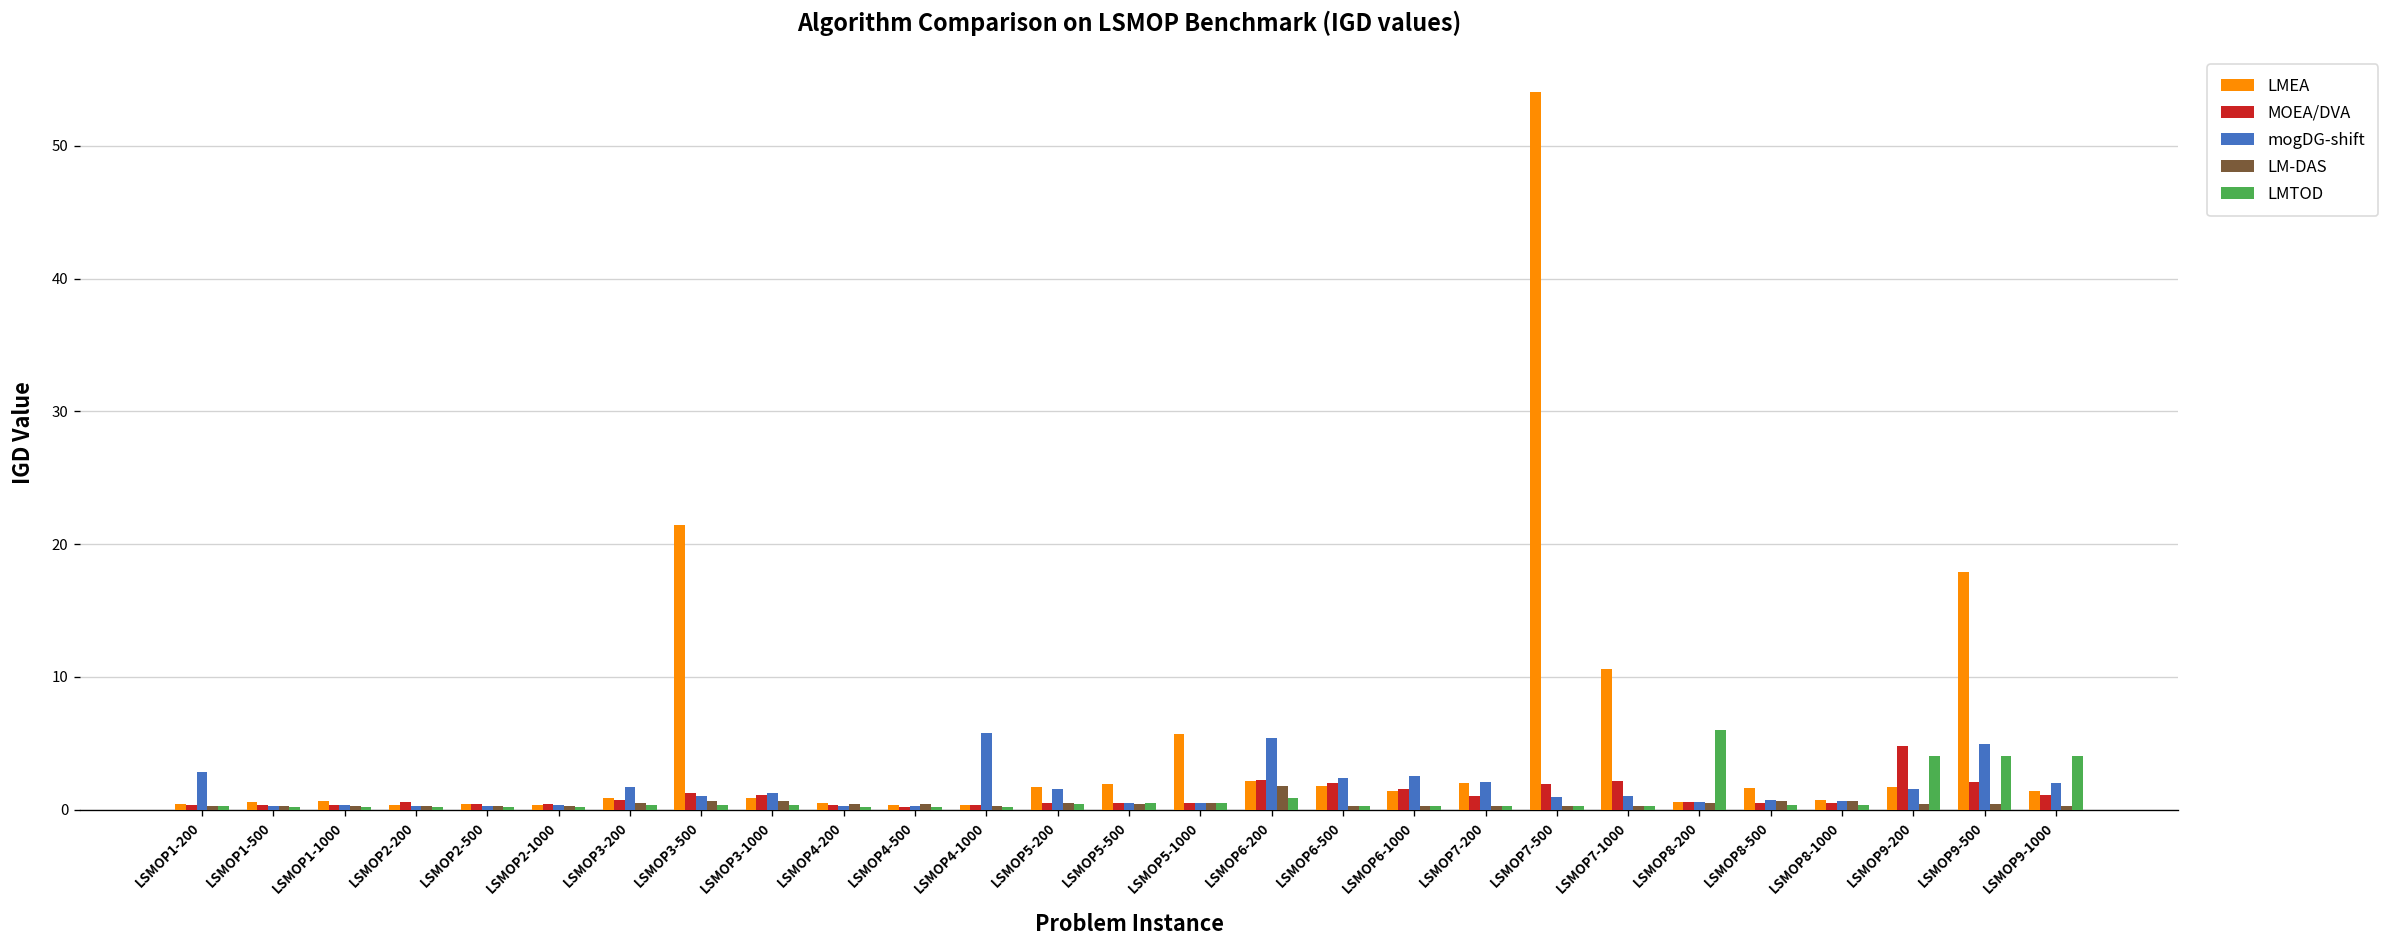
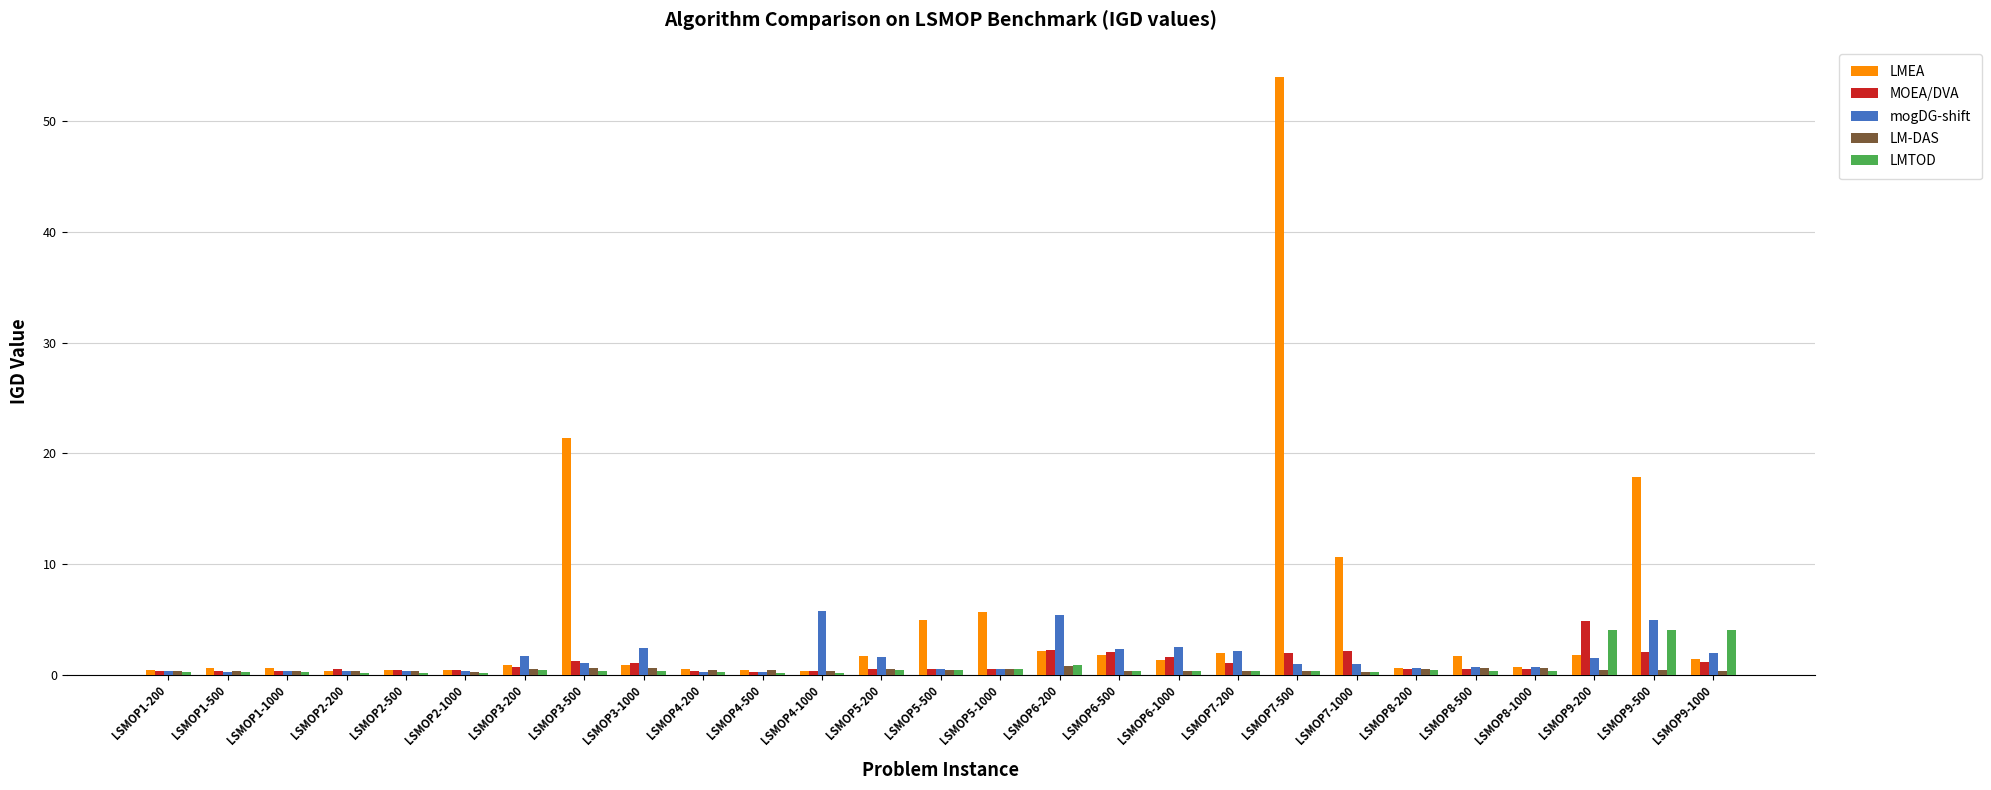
  {
    "LMEA": {
      "LSMOP1-200": 0.4,
      "LSMOP1-500": 0.6,
      "LSMOP1-1000": 0.6,
      "LSMOP2-200": 0.4,
      "LSMOP2-500": 0.4,
      "LSMOP2-1000": 0.4,
      "LSMOP3-200": 0.9,
      "LSMOP3-500": 21.4,
      "LSMOP3-1000": 0.9,
      "LSMOP4-200": 0.5,
      "LSMOP4-500": 0.4,
      "LSMOP4-1000": 0.4,
      "LSMOP5-200": 1.7,
-     "LSMOP5-500": 1.9,
+     "LSMOP5-500": 5.0,
      "LSMOP5-1000": 5.7,
      "LSMOP6-200": 2.1,
      "LSMOP6-500": 1.8,
      "LSMOP6-1000": 1.4,
      "LSMOP7-200": 2.0,
      "LSMOP7-500": 54.0,
      "LSMOP7-1000": 10.6,
      "LSMOP8-200": 0.6,
      "LSMOP8-500": 1.7,
      "LSMOP8-1000": 0.7,
      "LSMOP9-200": 1.7,
      "LSMOP9-500": 17.9,
      "LSMOP9-1000": 1.4
    },
    "MOEA/DVA": {
      "LSMOP1-200": 0.3,
      "LSMOP1-500": 0.3,
      "LSMOP1-1000": 0.3,
      "LSMOP2-200": 0.6,
      "LSMOP2-500": 0.4,
      "LSMOP2-1000": 0.4,
      "LSMOP3-200": 0.7,
      "LSMOP3-500": 1.2,
      "LSMOP3-1000": 1.1,
      "LSMOP4-200": 0.3,
      "LSMOP4-500": 0.2,
      "LSMOP4-1000": 0.3,
      "LSMOP5-200": 0.5,
      "LSMOP5-500": 0.5,
      "LSMOP5-1000": 0.5,
      "LSMOP6-200": 2.3,
      "LSMOP6-500": 2.0,
      "LSMOP6-1000": 1.6,
      "LSMOP7-200": 1.0,
      "LSMOP7-500": 2.0,
      "LSMOP7-1000": 2.2,
      "LSMOP8-200": 0.6,
      "LSMOP8-500": 0.5,
      "LSMOP8-1000": 0.5,
      "LSMOP9-200": 4.8,
      "LSMOP9-500": 2.1,
      "LSMOP9-1000": 1.1
    },
    "mogDG-shift": {
-     "LSMOP1-200": 2.9,
+     "LSMOP1-200": 0.3,
      "LSMOP1-500": 0.3,
      "LSMOP1-1000": 0.3,
      "LSMOP2-200": 0.3,
      "LSMOP2-500": 0.3,
      "LSMOP2-1000": 0.4,
      "LSMOP3-200": 1.7,
      "LSMOP3-500": 1.1,
-     "LSMOP3-1000": 1.2,
+     "LSMOP3-1000": 2.4,
      "LSMOP4-200": 0.3,
      "LSMOP4-500": 0.3,
      "LSMOP4-1000": 5.8,
      "LSMOP5-200": 1.6,
      "LSMOP5-500": 0.5,
      "LSMOP5-1000": 0.5,
      "LSMOP6-200": 5.4,
      "LSMOP6-500": 2.4,
      "LSMOP6-1000": 2.5,
      "LSMOP7-200": 2.1,
      "LSMOP7-500": 1.0,
      "LSMOP7-1000": 1.0,
      "LSMOP8-200": 0.6,
      "LSMOP8-500": 0.7,
      "LSMOP8-1000": 0.7,
      "LSMOP9-200": 1.6,
      "LSMOP9-500": 5.0,
      "LSMOP9-1000": 2.0
    },
    "LM-DAS": {
      "LSMOP1-200": 0.3,
      "LSMOP1-500": 0.3,
      "LSMOP1-1000": 0.3,
      "LSMOP2-200": 0.3,
      "LSMOP2-500": 0.3,
      "LSMOP2-1000": 0.3,
      "LSMOP3-200": 0.5,
      "LSMOP3-500": 0.6,
      "LSMOP3-1000": 0.6,
      "LSMOP4-200": 0.4,
      "LSMOP4-500": 0.4,
      "LSMOP4-1000": 0.3,
      "LSMOP5-200": 0.5,
      "LSMOP5-500": 0.4,
      "LSMOP5-1000": 0.5,
-     "LSMOP6-200": 1.8,
+     "LSMOP6-200": 0.8,
      "LSMOP6-500": 0.3,
      "LSMOP6-1000": 0.3,
      "LSMOP7-200": 0.3,
      "LSMOP7-500": 0.3,
      "LSMOP7-1000": 0.3,
      "LSMOP8-200": 0.5,
      "LSMOP8-500": 0.6,
      "LSMOP8-1000": 0.6,
      "LSMOP9-200": 0.4,
      "LSMOP9-500": 0.4,
      "LSMOP9-1000": 0.3
    },
    "LMTOD": {
      "LSMOP1-200": 0.2,
      "LSMOP3-200": 0.4,
      "LSMOP3-500": 0.4,
      "LSMOP3-1000": 0.3,
      "LSMOP5-200": 0.4,
      "LSMOP5-500": 0.5,
      "LSMOP5-1000": 0.5,
      "LSMOP6-200": 0.9,
      "LSMOP6-500": 0.3,
      "LSMOP6-1000": 0.3,
      "LSMOP7-200": 0.3,
      "LSMOP7-500": 0.3,
      "LSMOP7-1000": 0.3,
-     "LSMOP8-200": 6.0,
+     "LSMOP8-200": 0.4,
      "LSMOP8-500": 0.4,
      "LSMOP8-1000": 0.3,
      "LSMOP9-200": 4.1,
      "LSMOP9-500": 4.1,
      "LSMOP9-1000": 4.1
    }
  }
